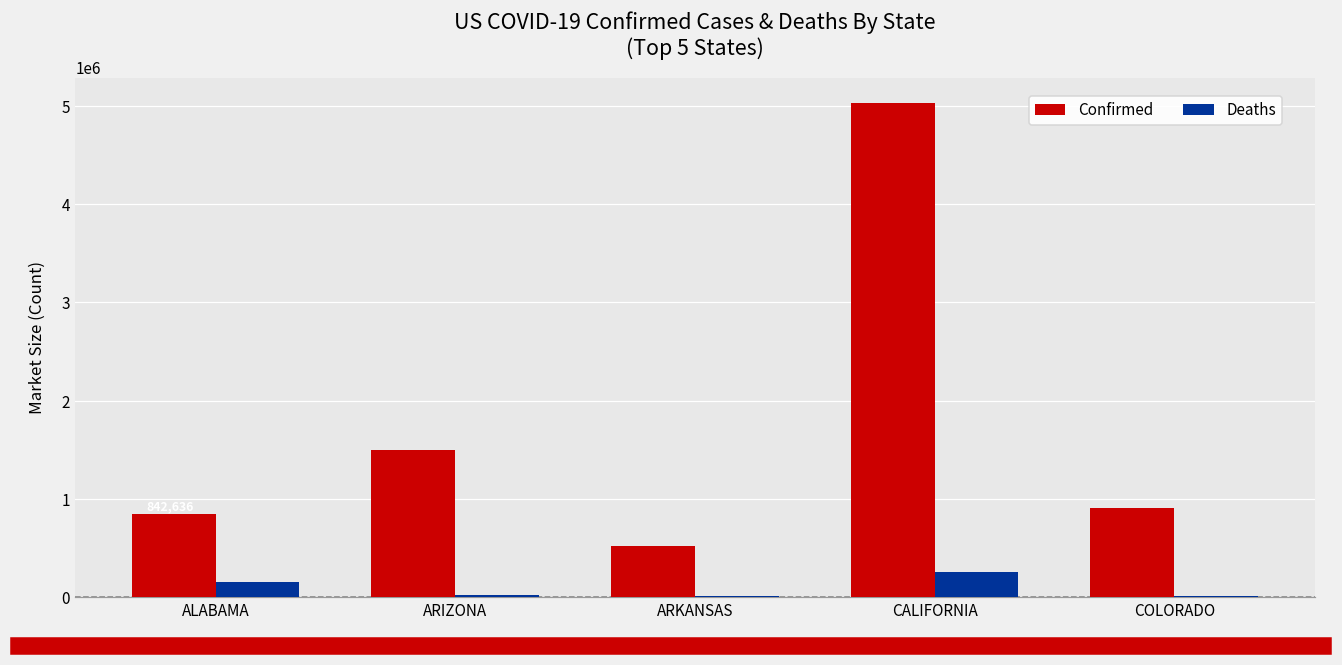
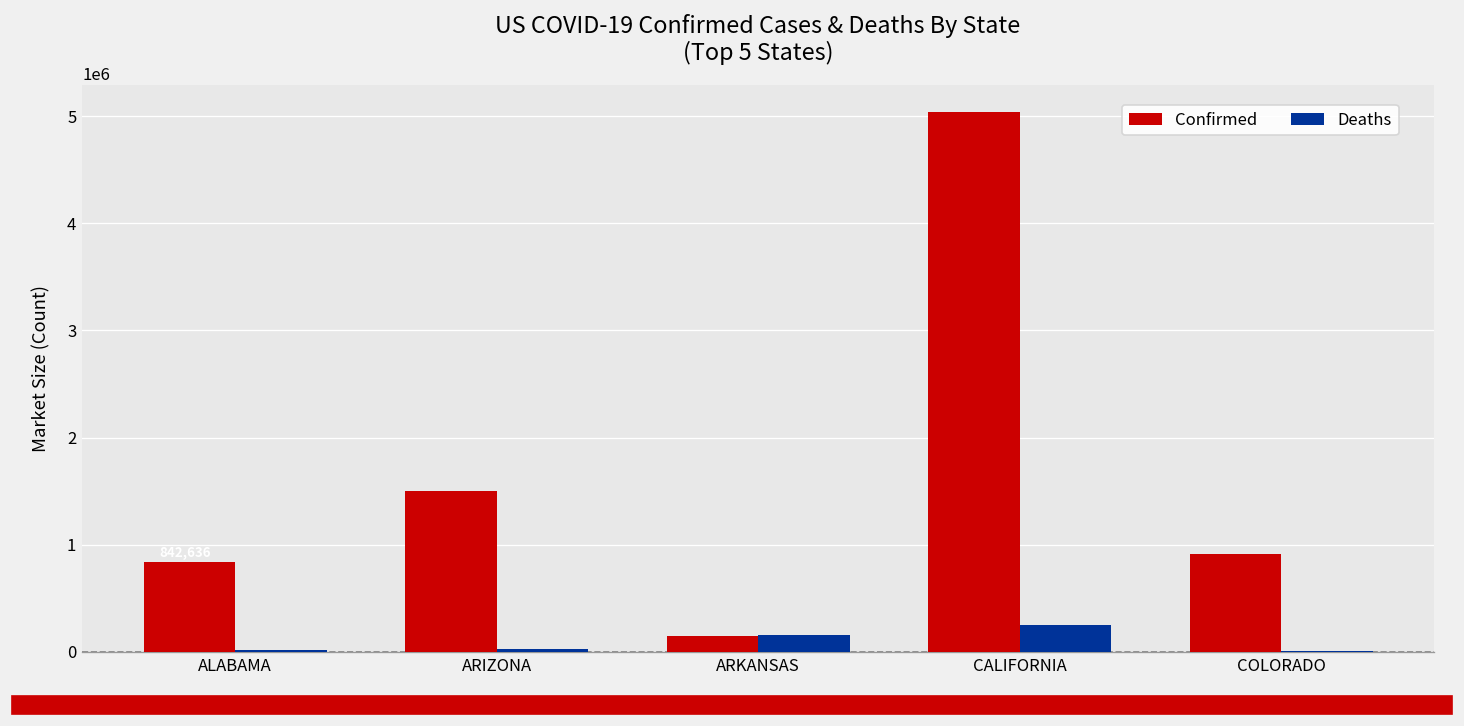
  {
    "Confirmed": {
      "ALABAMA": 800000,
      "ARIZONA": 1500000,
-     "ARKANSAS": 500000,
+     "ARKANSAS": 100000,
      "CALIFORNIA": 5000000,
      "COLORADO": 900000
    },
    "Deaths": {
-     "ALABAMA": 200000,
-     "ARKANSAS": 0,
+     "ALABAMA": 0,
+     "ARKANSAS": 200000,
      "CALIFORNIA": 300000
    }
  }
